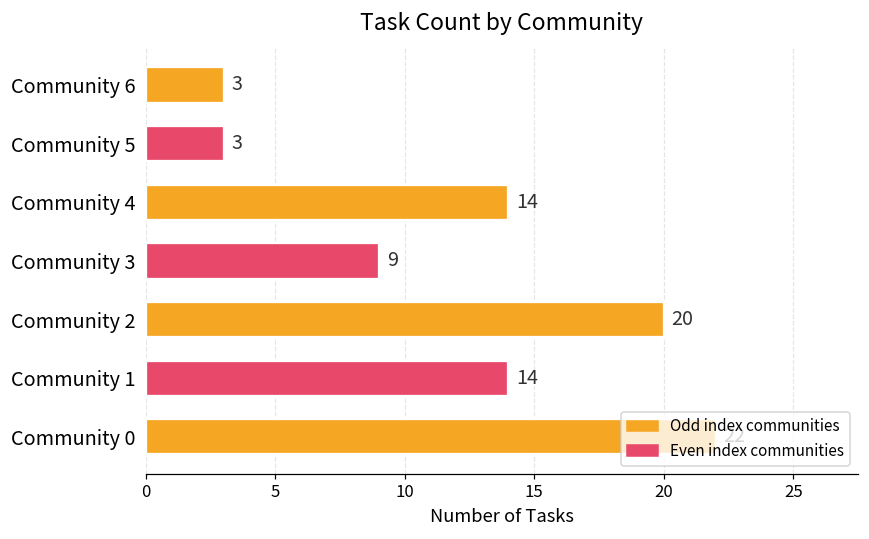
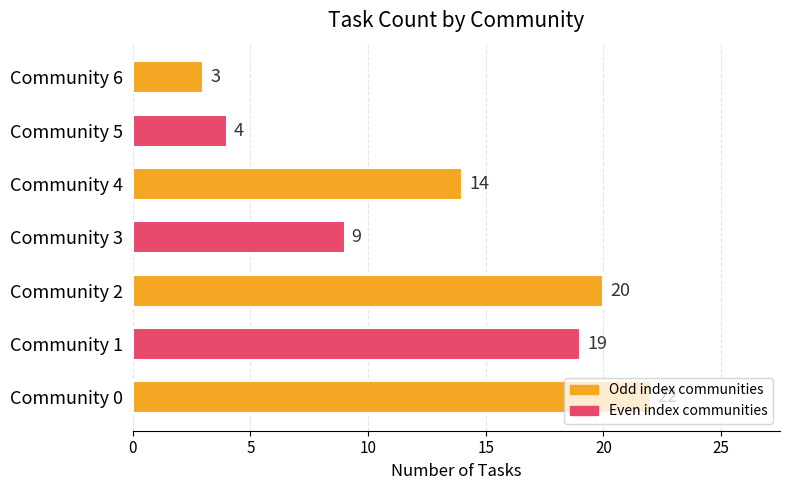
  {
    "Community 6": 3,
-   "Community 5": 3,
+   "Community 5": 4,
    "Community 4": 14,
    "Community 3": 9,
    "Community 2": 20,
-   "Community 1": 14
+   "Community 1": 19
  }
